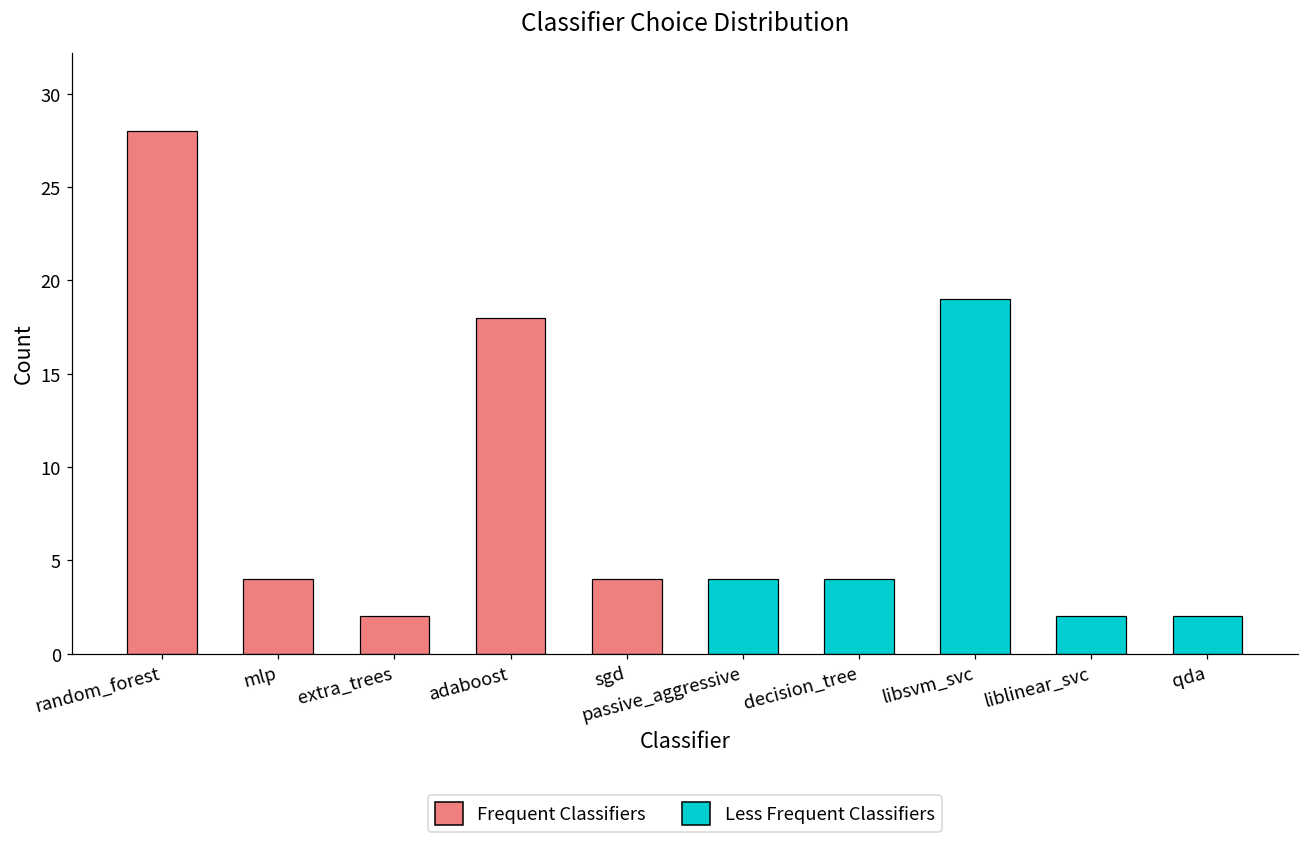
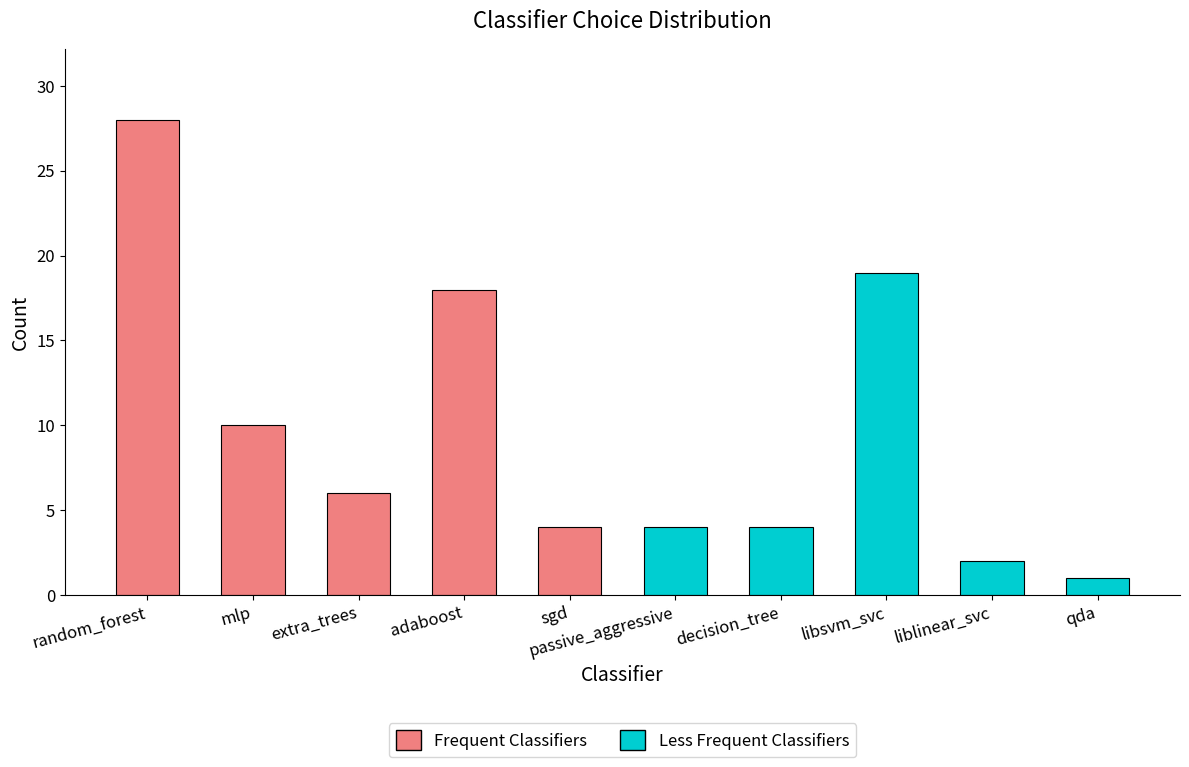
  {
    "random_forest": 28,
-   "mlp": 4,
-   "extra_trees": 2,
+   "mlp": 10,
+   "extra_trees": 6,
    "adaboost": 18,
    "sgd": 4,
    "passive_aggressive": 4,
    "decision_tree": 4,
    "libsvm_svc": 19,
    "liblinear_svc": 2,
-   "qda": 2
+   "qda": 1
  }
